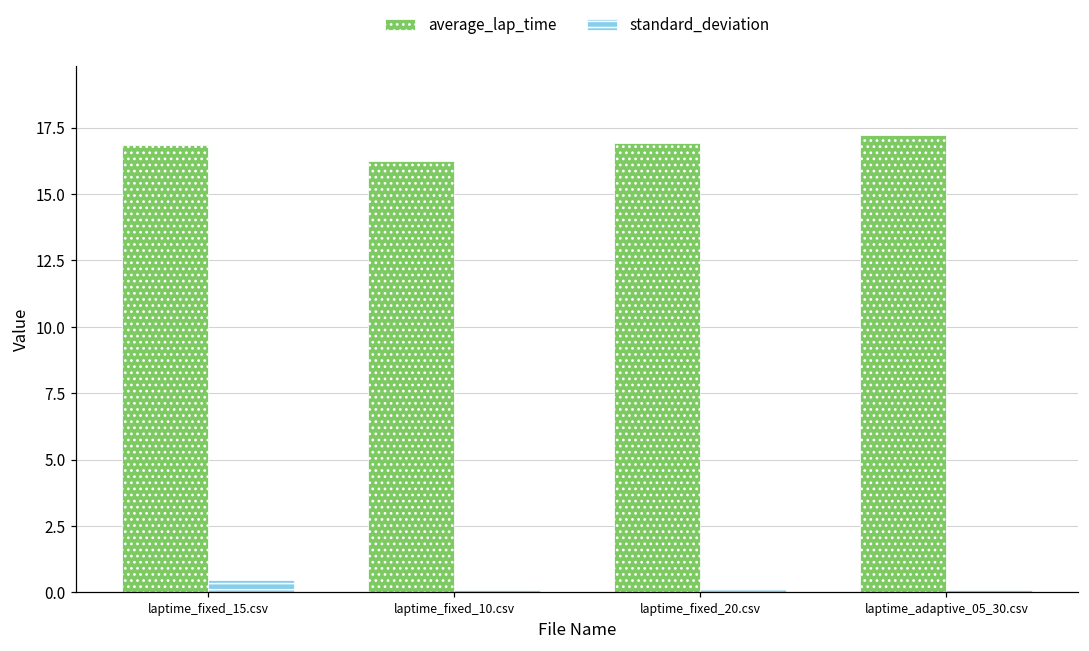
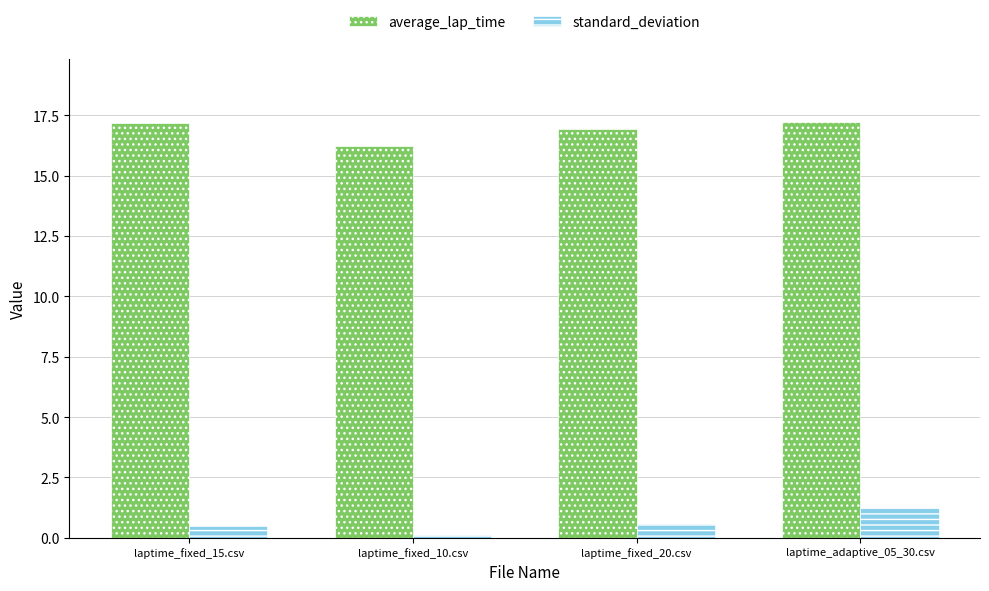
  {
    "average_lap_time": {
-     "laptime_fixed_15.csv": 16.8,
+     "laptime_fixed_15.csv": 17.2,
      "laptime_fixed_10.csv": 16.2,
      "laptime_fixed_20.csv": 16.9,
      "laptime_adaptive_05_30.csv": 17.2
    },
    "standard_deviation": {
      "laptime_fixed_15.csv": 0.5,
      "laptime_fixed_10.csv": 0.1,
-     "laptime_fixed_20.csv": 0.1,
-     "laptime_adaptive_05_30.csv": 0.1
+     "laptime_fixed_20.csv": 0.6,
+     "laptime_adaptive_05_30.csv": 1.2
    }
  }
